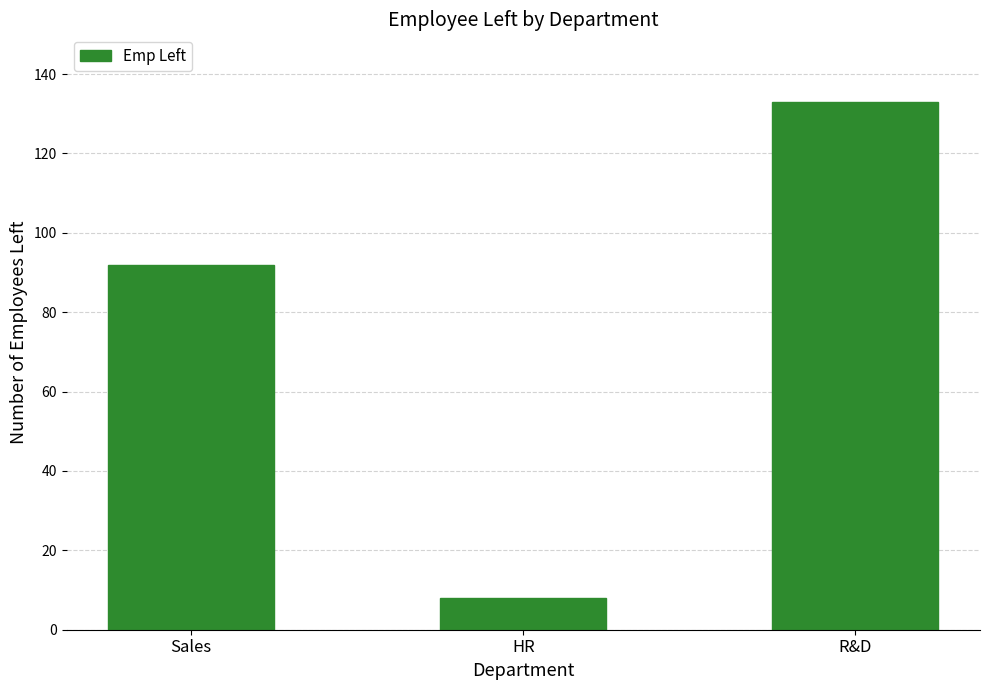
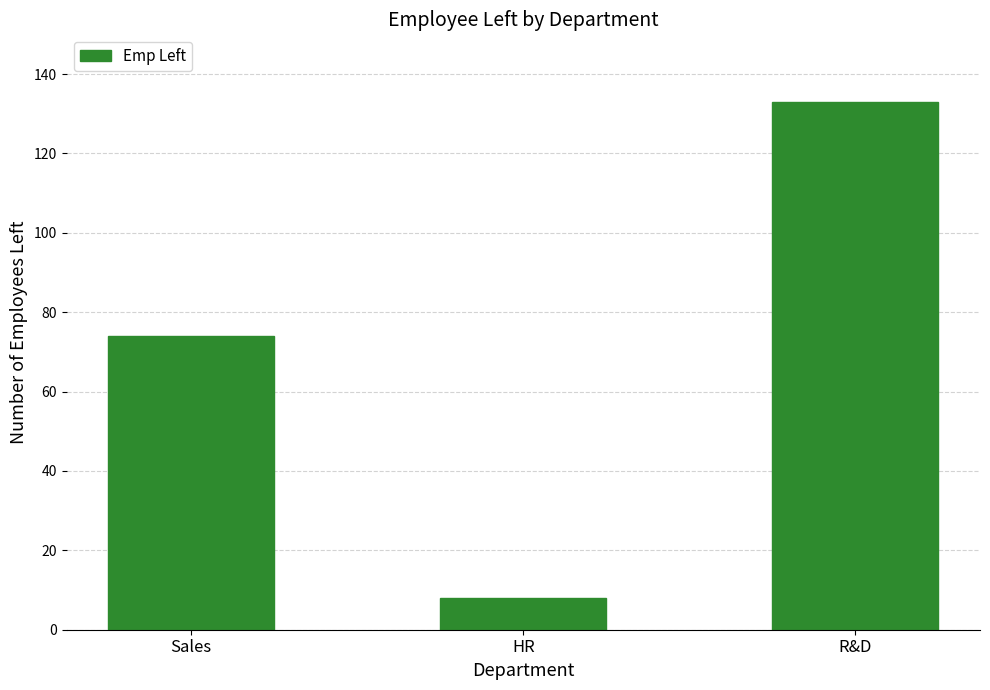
  {
-   "Sales": 92,
+   "Sales": 74,
    "HR": 8,
    "R&D": 133
  }
